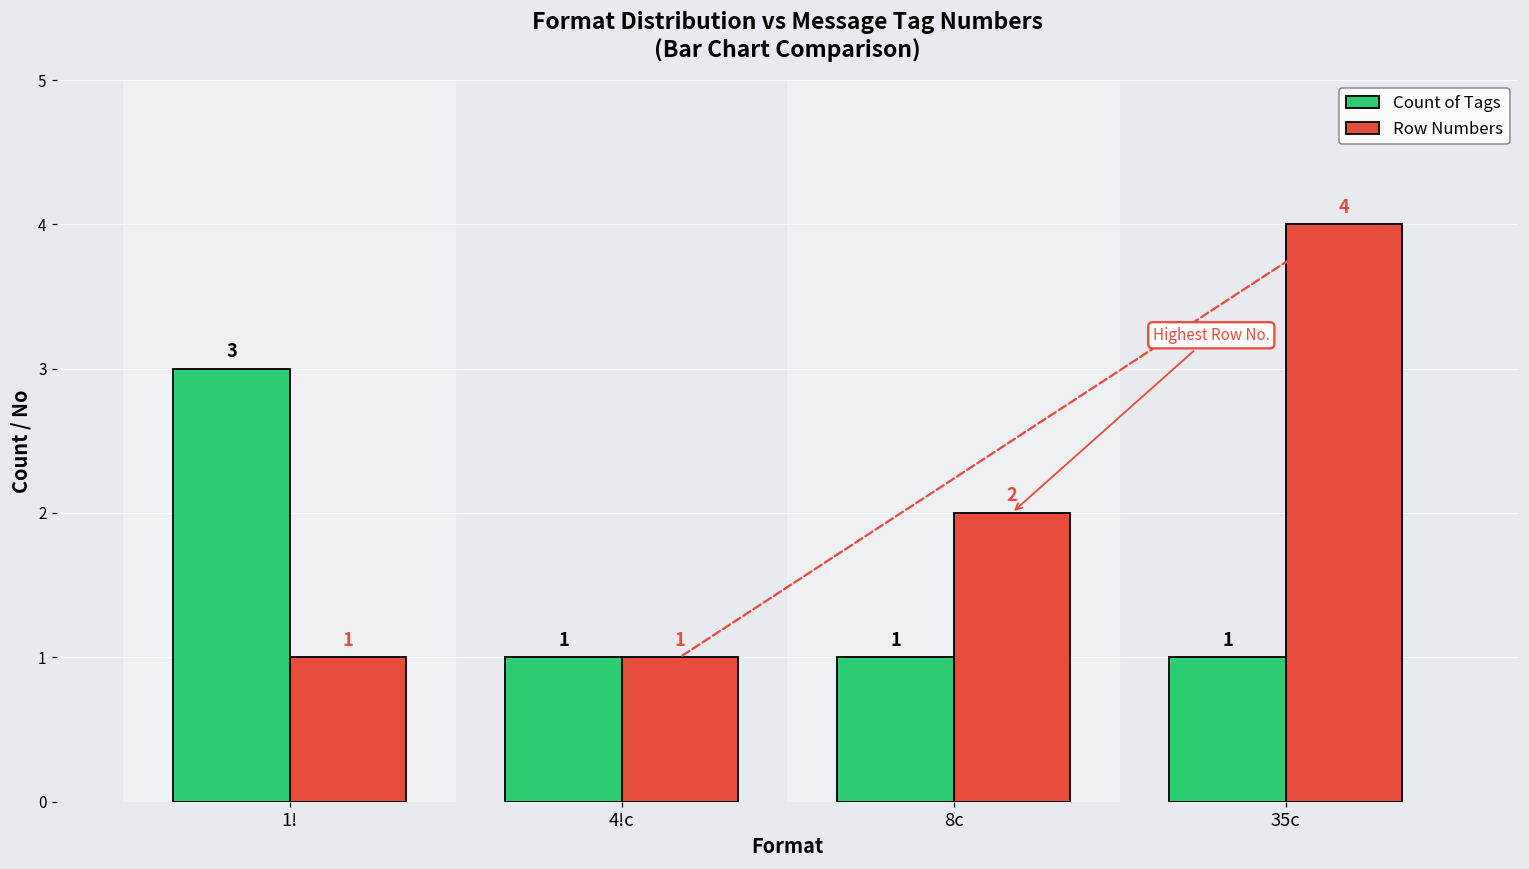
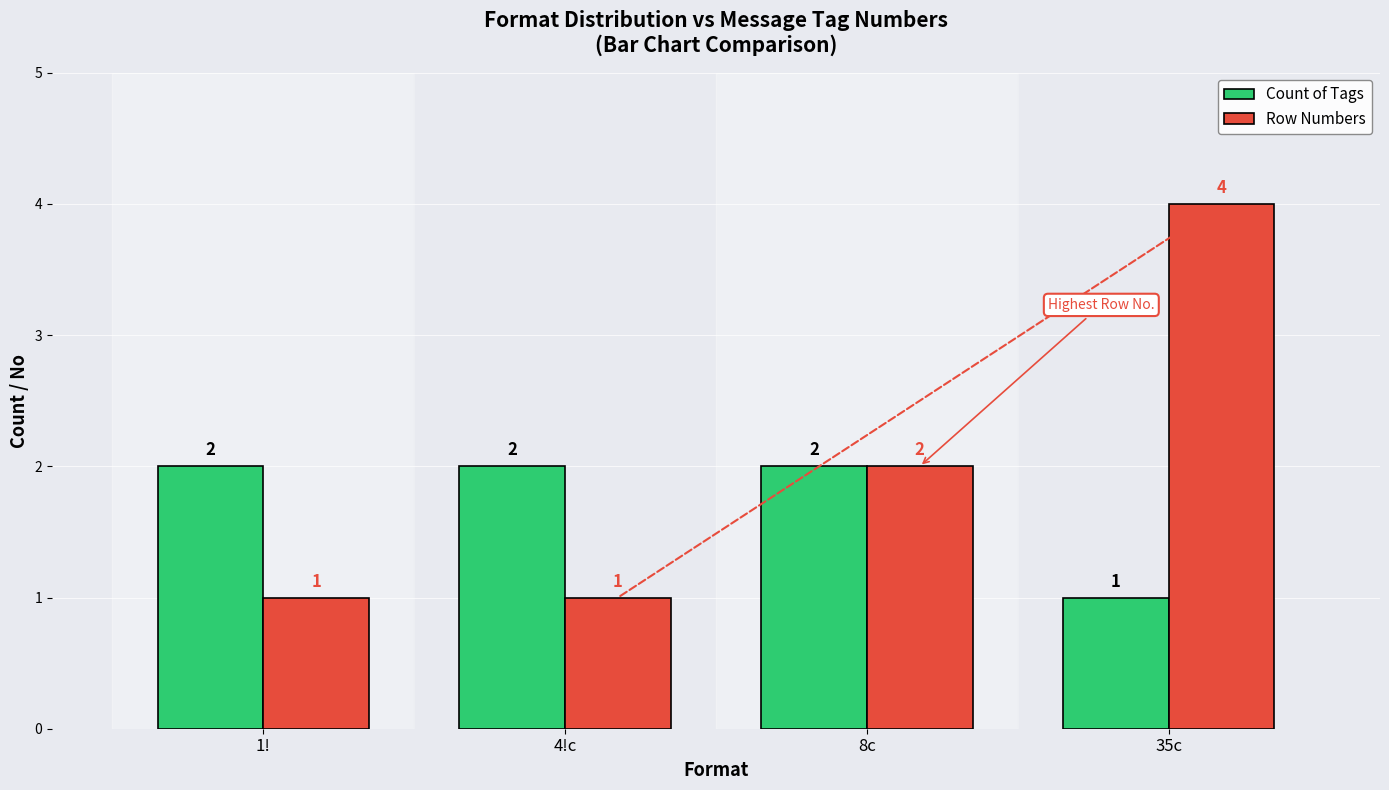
  {
    "Count of Tags": {
-     "1!": 3,
-     "4!c": 1,
-     "8c": 1,
+     "1!": 2,
+     "4!c": 2,
+     "8c": 2,
      "35c": 1
    },
    "Row Numbers": {
      "1!": 1,
      "4!c": 1,
      "35c": 4
    }
  }
